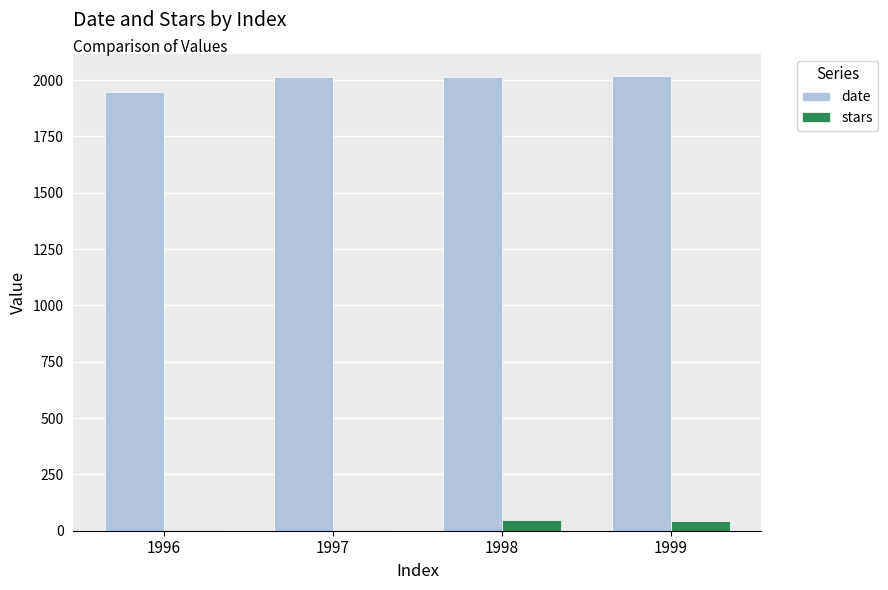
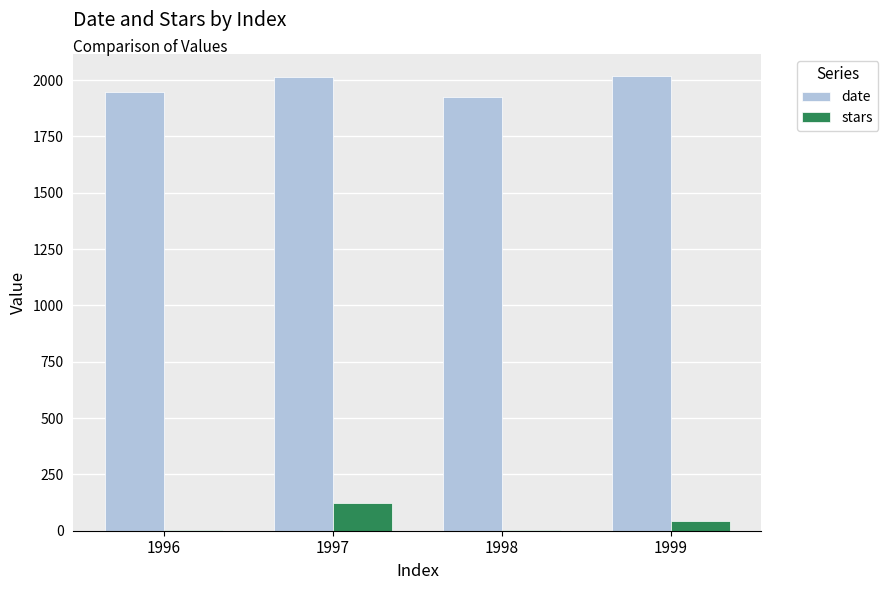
  {
    "date": {
      "1996": 1950,
      "1997": 2010,
-     "1998": 2010,
+     "1998": 1930,
      "1999": 2020
    },
    "stars": {
-     "1997": 0,
-     "1998": 50,
+     "1997": 120,
+     "1998": 0,
      "1999": 40
    }
  }
